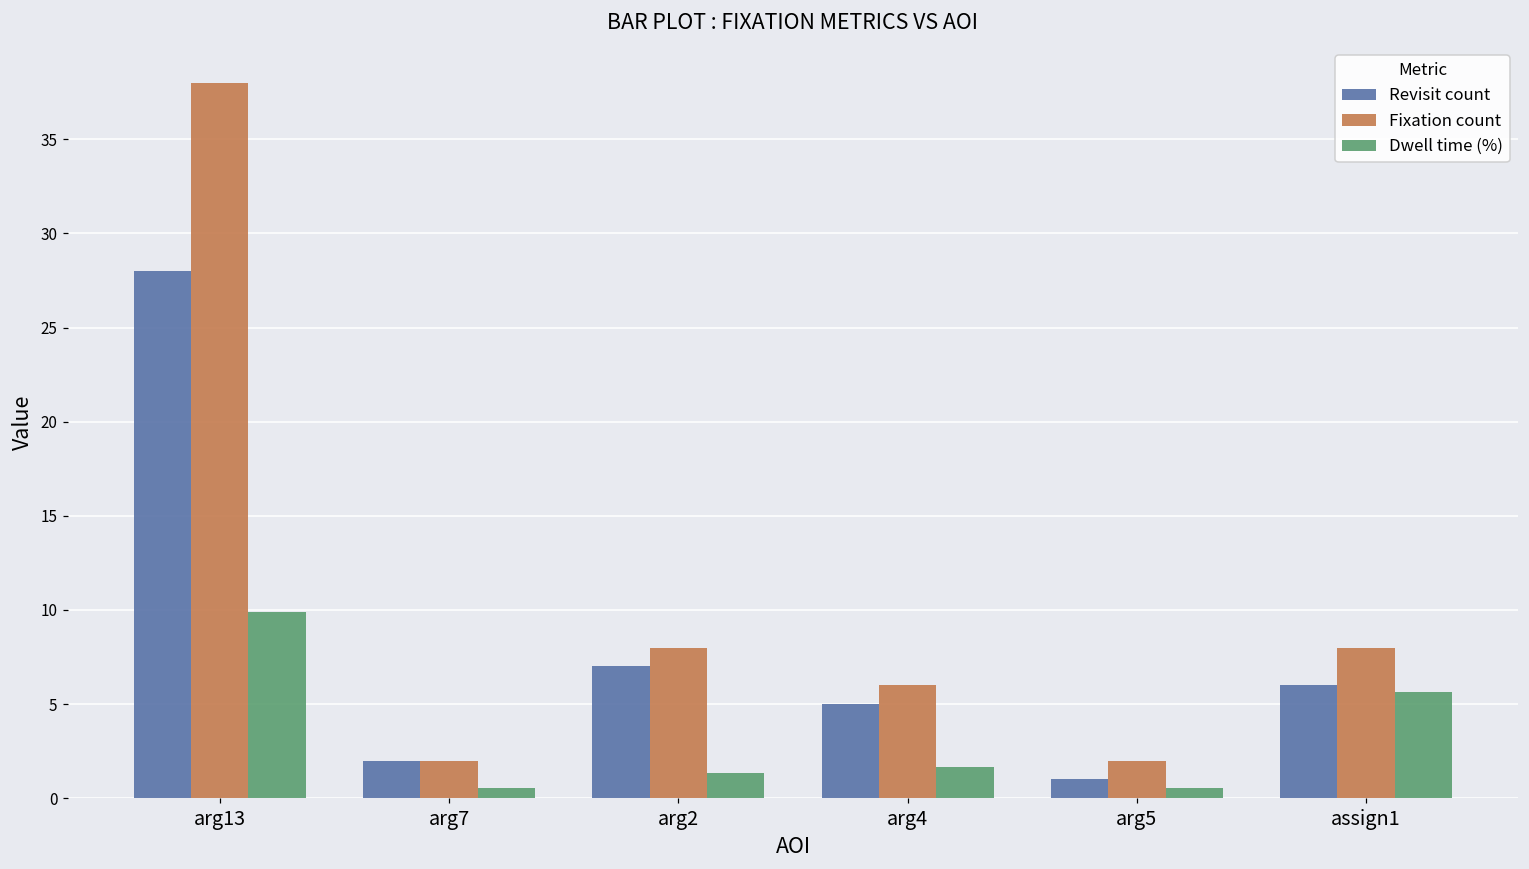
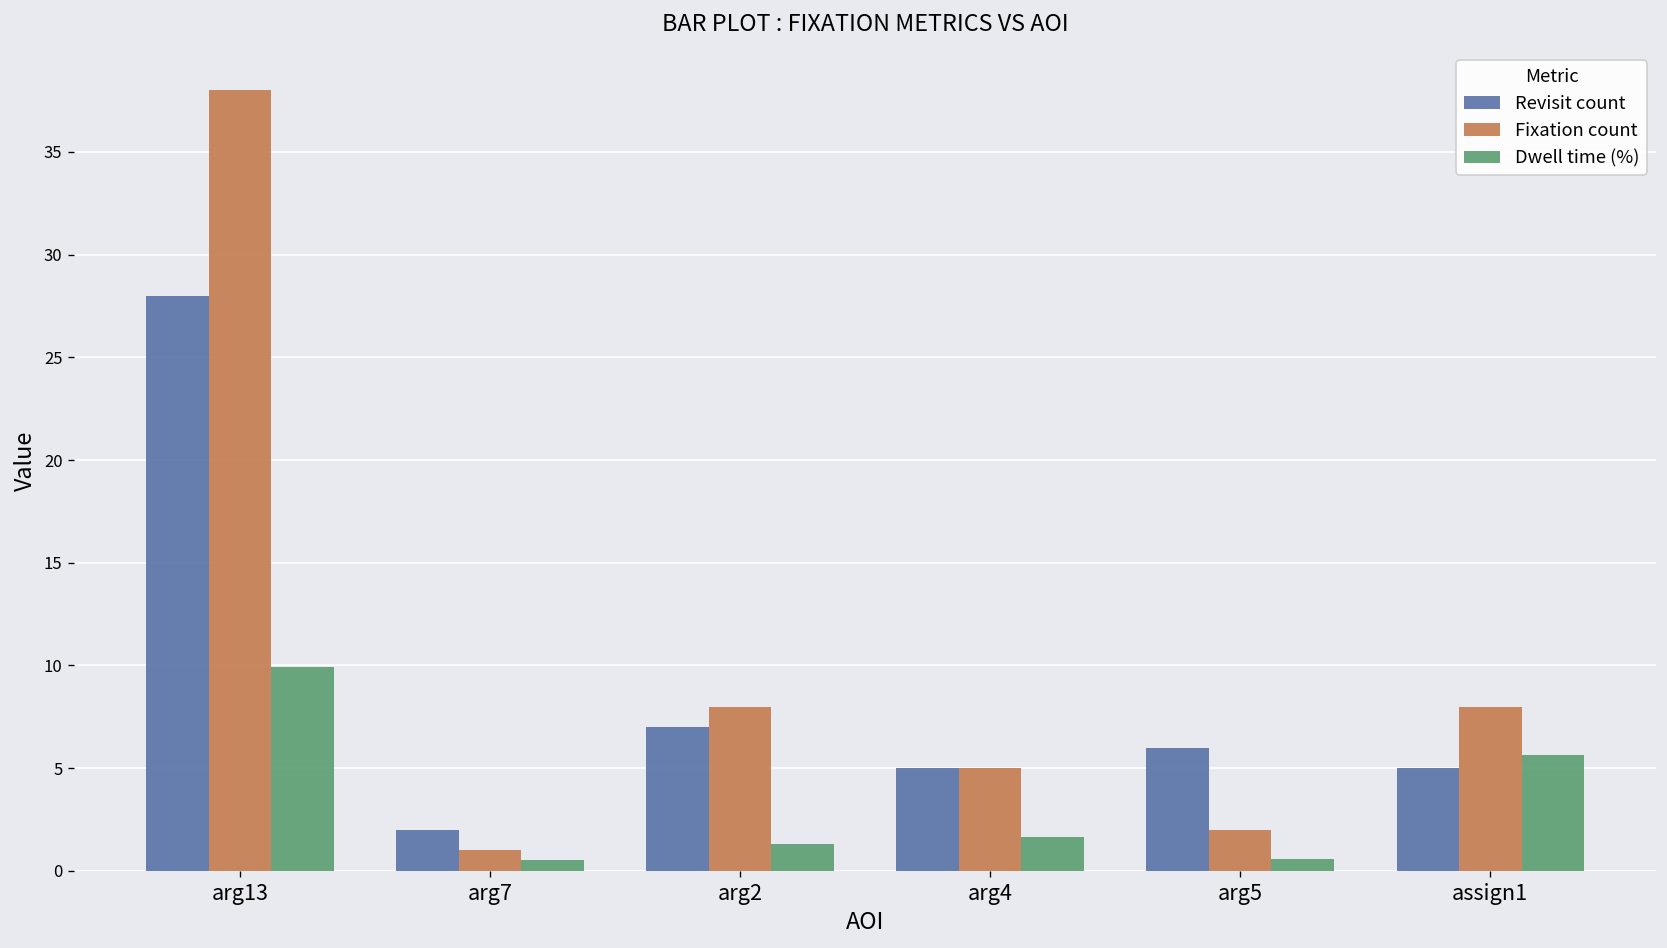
  {
    "Revisit count": {
      "arg13": 28,
      "arg7": 2,
      "arg2": 7,
      "arg4": 5,
-     "arg5": 1,
-     "assign1": 6
+     "arg5": 6,
+     "assign1": 5
    },
    "Fixation count": {
      "arg13": 38,
-     "arg7": 2,
+     "arg7": 1,
      "arg2": 8,
-     "arg4": 6,
+     "arg4": 5,
      "arg5": 2,
      "assign1": 8
    },
    "Dwell time (%)": {
      "arg13": 10,
      "arg7": 0.6,
      "arg2": 1.3,
      "arg4": 1.6,
      "arg5": 0.6,
      "assign1": 5.6
    }
  }
